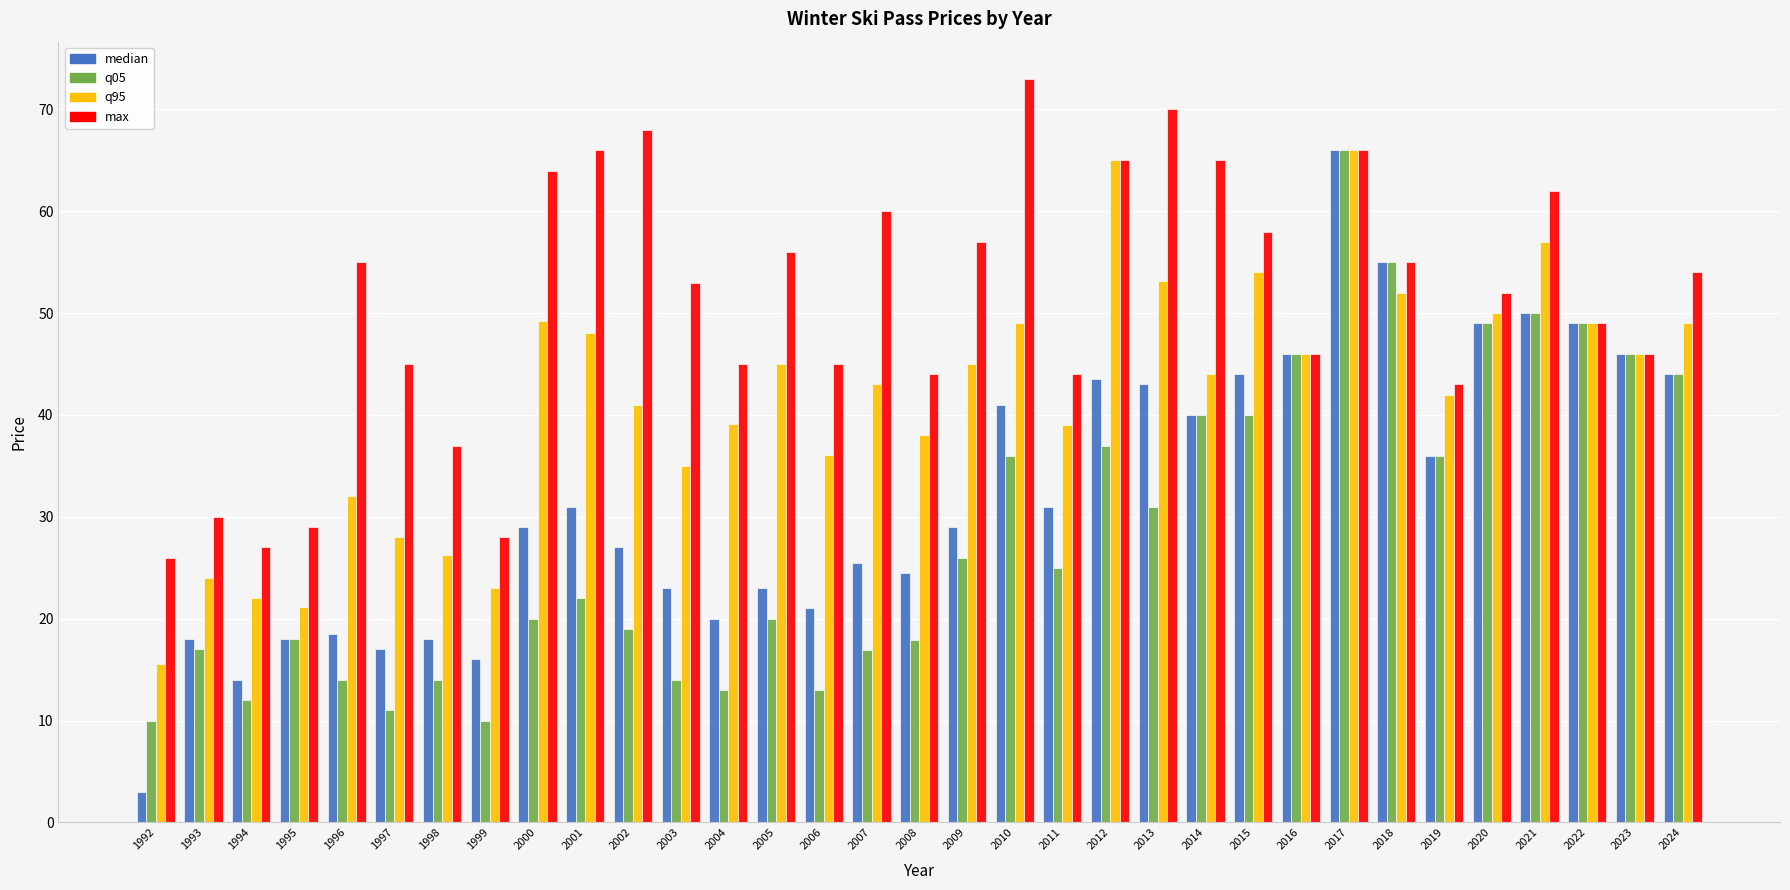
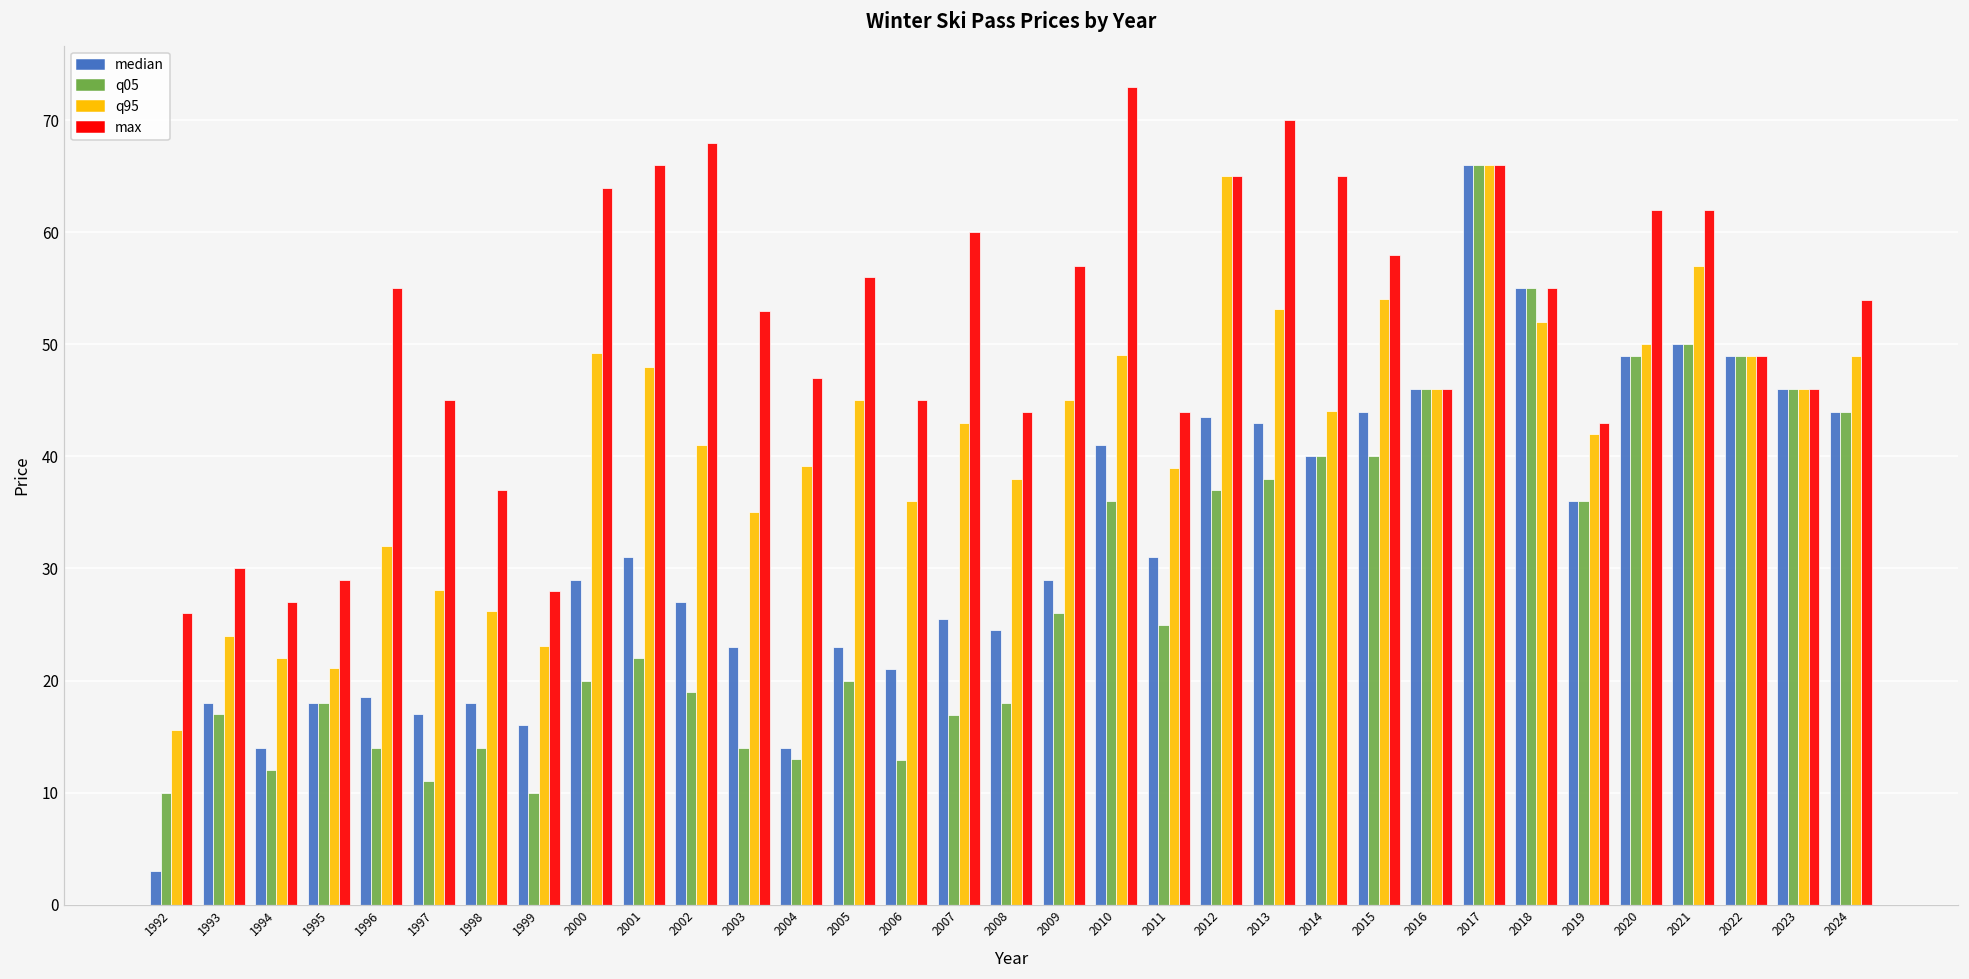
  {
    "median": {
      "1992": 3,
      "1993": 18,
      "1994": 14,
      "1995": 18,
      "1996": 18.5,
      "1997": 17,
      "1998": 18,
      "1999": 16,
      "2000": 29,
      "2001": 31,
      "2002": 27,
      "2003": 23,
-     "2004": 20,
+     "2004": 14,
      "2005": 23,
      "2006": 21,
      "2007": 25.5,
      "2008": 24.5,
      "2009": 29,
      "2010": 41,
      "2011": 31,
      "2012": 43.5,
      "2013": 43,
      "2014": 40,
      "2015": 44,
      "2016": 46,
      "2017": 66,
      "2018": 55,
      "2019": 36,
      "2020": 49,
      "2021": 50,
      "2022": 49,
      "2023": 46,
      "2024": 44
    },
    "q05": {
      "1992": 10,
      "1993": 17,
      "1994": 12,
      "1995": 18,
      "1996": 14,
      "1997": 11,
      "1998": 14,
      "1999": 10,
      "2000": 20,
      "2001": 22,
      "2002": 19,
      "2003": 14,
      "2004": 13,
      "2005": 20,
      "2006": 13,
      "2007": 17,
      "2008": 18,
      "2009": 26,
      "2010": 36,
      "2011": 25,
      "2012": 37,
-     "2013": 31,
+     "2013": 38,
      "2014": 40,
      "2015": 40,
      "2016": 46,
      "2017": 66,
      "2018": 55,
      "2019": 36,
      "2020": 49,
      "2021": 50,
      "2022": 49,
      "2023": 46,
      "2024": 44
    },
    "q95": {
      "1992": 15.6,
      "1993": 24,
      "1994": 22,
      "1995": 21,
      "1996": 32,
      "1997": 28,
      "1998": 26.3,
      "1999": 23,
      "2000": 49.3,
      "2001": 48,
      "2002": 41,
      "2003": 35,
      "2004": 39,
      "2005": 45,
      "2006": 36,
      "2007": 43,
      "2008": 38,
      "2009": 45,
      "2010": 49,
      "2011": 39,
      "2012": 65,
      "2013": 53,
      "2014": 44,
      "2015": 54,
      "2016": 46,
      "2017": 66,
      "2018": 52,
      "2019": 42,
      "2020": 50,
      "2021": 57,
      "2022": 49,
      "2023": 46,
      "2024": 49
    },
    "max": {
      "1992": 26,
      "1993": 30,
      "1994": 27,
      "1995": 29,
      "1996": 55,
      "1997": 45,
      "1998": 37,
      "1999": 28,
      "2000": 64,
      "2001": 66,
      "2002": 68,
      "2003": 53,
-     "2004": 45,
+     "2004": 47,
      "2005": 56,
      "2006": 45,
      "2007": 60,
      "2008": 44,
      "2009": 57,
      "2010": 73,
      "2011": 44,
      "2012": 65,
      "2013": 70,
      "2014": 65,
      "2015": 58,
      "2016": 46,
      "2017": 66,
      "2018": 55,
      "2019": 43,
-     "2020": 52,
+     "2020": 62,
      "2021": 62,
      "2022": 49,
      "2023": 46,
      "2024": 54
    }
  }
